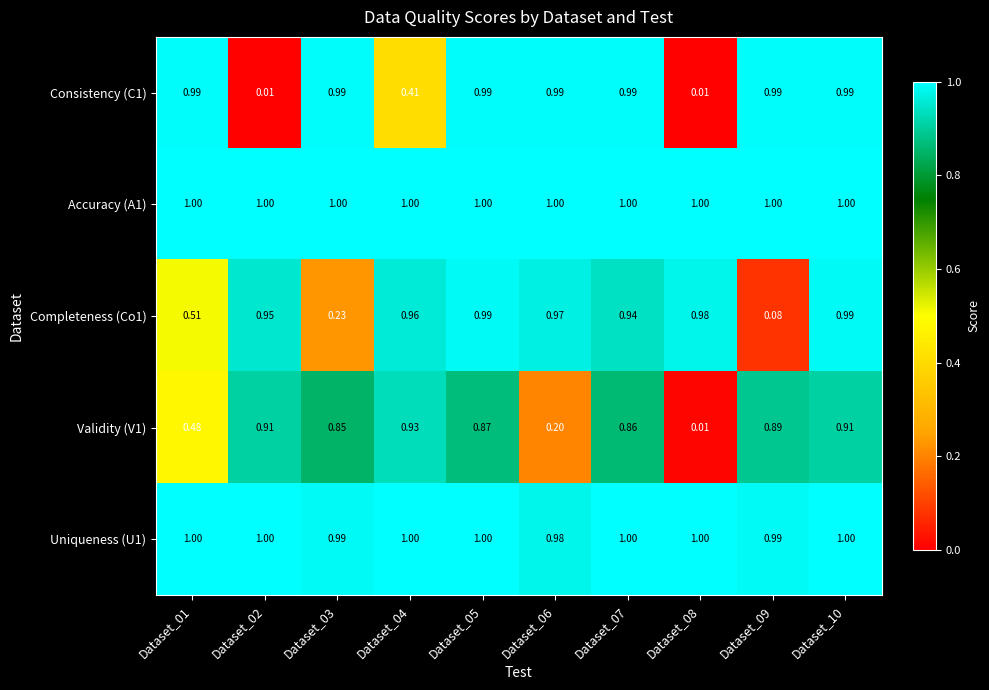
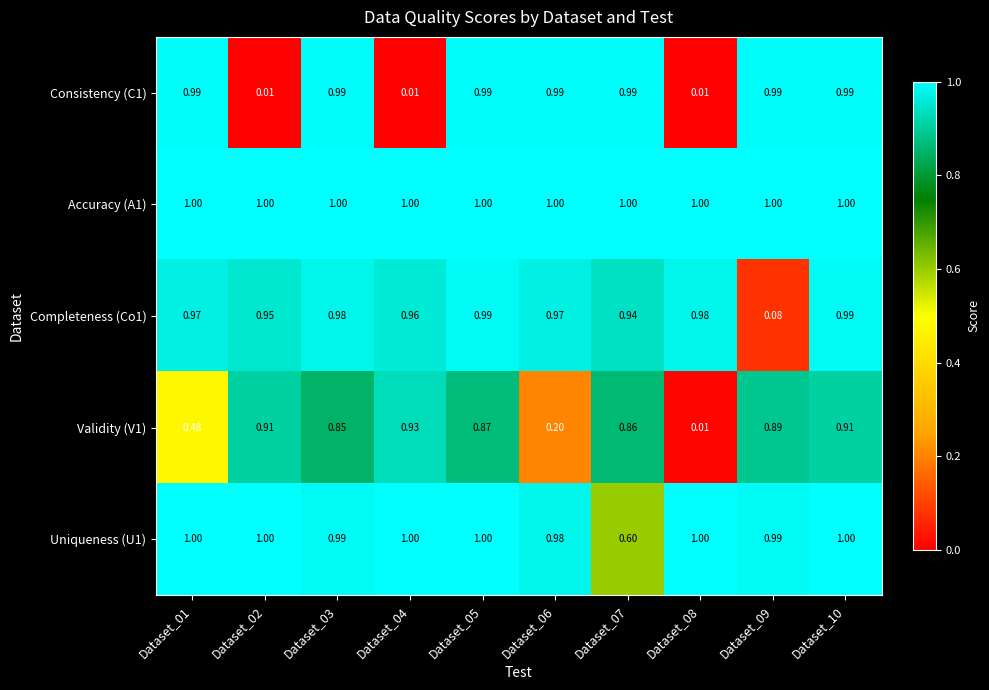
  {
    "Consistency (C1)": {
      "Dataset_01": 0.99,
      "Dataset_02": 0.01,
      "Dataset_03": 0.99,
-     "Dataset_04": 0.41,
+     "Dataset_04": 0.01,
      "Dataset_05": 0.99,
      "Dataset_06": 0.99,
      "Dataset_07": 0.99,
      "Dataset_08": 0.01,
      "Dataset_09": 0.99,
      "Dataset_10": 0.99
    },
    "Accuracy (A1)": {
      "Dataset_01": 1.00,
      "Dataset_02": 1.00,
      "Dataset_03": 1.00,
      "Dataset_04": 1.00,
      "Dataset_05": 1.00,
      "Dataset_06": 1.00,
      "Dataset_07": 1.00,
      "Dataset_08": 1.00,
      "Dataset_09": 1.00,
      "Dataset_10": 1.00
    },
    "Completeness (Co1)": {
-     "Dataset_01": 0.51,
+     "Dataset_01": 0.97,
      "Dataset_02": 0.95,
-     "Dataset_03": 0.23,
+     "Dataset_03": 0.98,
      "Dataset_04": 0.96,
      "Dataset_05": 0.99,
      "Dataset_06": 0.97,
      "Dataset_07": 0.94,
      "Dataset_08": 0.98,
      "Dataset_09": 0.08,
      "Dataset_10": 0.99
    },
    "Validity (V1)": {
      "Dataset_01": 0.48,
      "Dataset_02": 0.91,
      "Dataset_03": 0.85,
      "Dataset_04": 0.93,
      "Dataset_05": 0.87,
      "Dataset_06": 0.20,
      "Dataset_07": 0.86,
      "Dataset_08": 0.01,
      "Dataset_09": 0.89,
      "Dataset_10": 0.91
    },
    "Uniqueness (U1)": {
      "Dataset_01": 1.00,
      "Dataset_02": 1.00,
      "Dataset_03": 0.99,
      "Dataset_04": 1.00,
      "Dataset_05": 1.00,
      "Dataset_06": 0.98,
-     "Dataset_07": 1.00,
+     "Dataset_07": 0.60,
      "Dataset_08": 1.00,
      "Dataset_09": 0.99,
      "Dataset_10": 1.00
    }
  }
